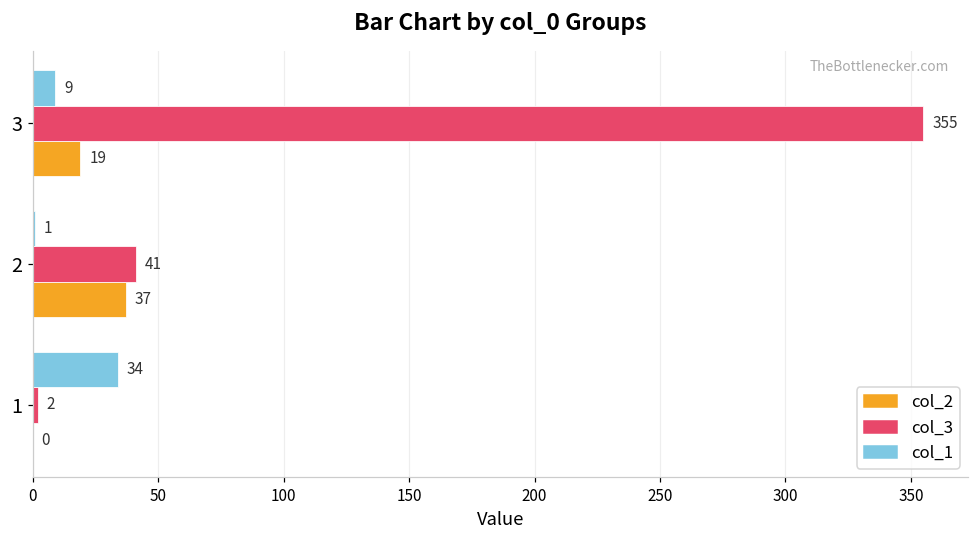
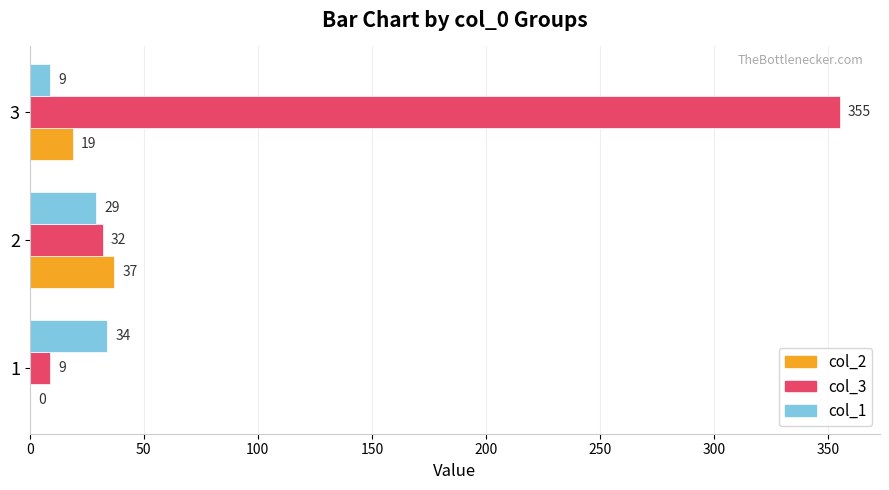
  {
    "col_2": {
      "3": 19,
      "2": 37,
      "1": 0
    },
    "col_3": {
      "3": 355,
-     "2": 41,
-     "1": 2
+     "2": 32,
+     "1": 9
    },
    "col_1": {
      "3": 9,
-     "2": 1,
+     "2": 29,
      "1": 34
    }
  }
